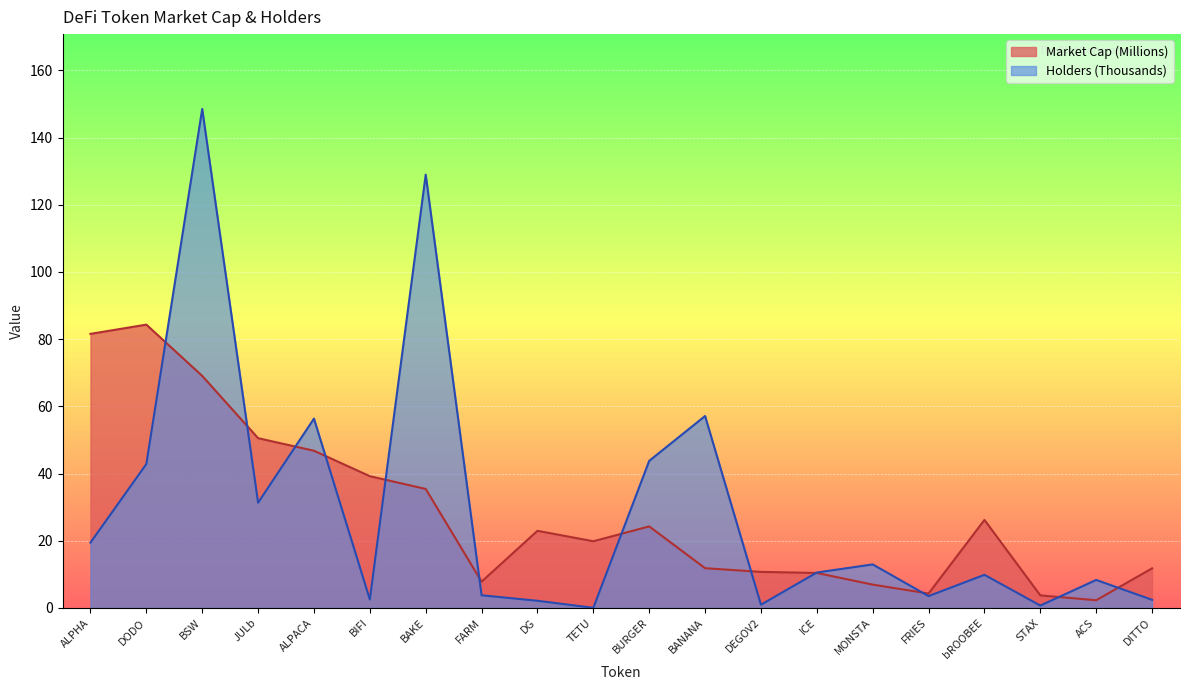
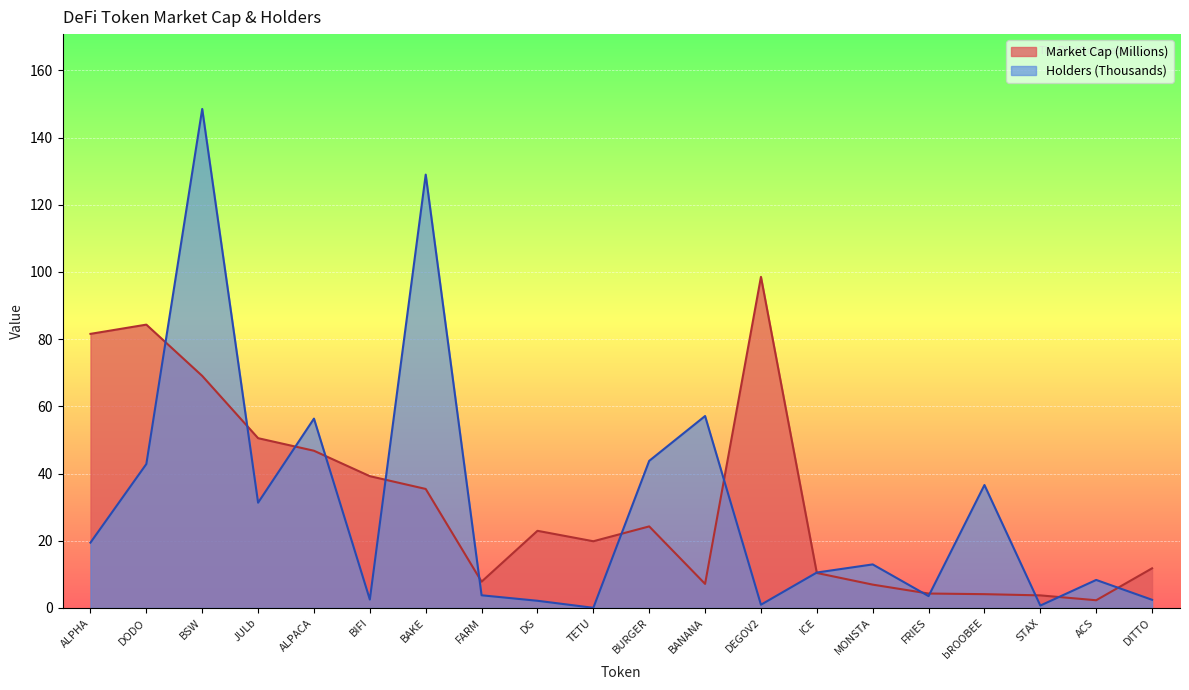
  {
    "Market Cap (Millions)": {
      "ALPHA": 82,
      "DODO": 84,
      "BSW": 69,
      "JULb": 51,
      "ALPACA": 47,
      "BIFI": 39,
      "BAKE": 35,
      "FARM": 8,
      "DG": 23,
      "TETU": 20,
      "BURGER": 24,
-     "BANANA": 12,
-     "DEGOV2": 11,
+     "BANANA": 7,
+     "DEGOV2": 99,
      "MONSTA": 7,
      "FRIES": 4,
-     "bROOBEE": 26,
+     "bROOBEE": 4,
      "STAX": 4,
      "ACS": 2,
      "DITTO": 12
    },
    "Holders (Thousands)": {
      "ALPHA": 19,
      "DODO": 43,
      "BSW": 149,
      "JULb": 31,
      "ALPACA": 56,
      "BIFI": 2,
      "BAKE": 129,
      "FARM": 4,
      "DG": 2,
      "TETU": 0,
      "BURGER": 44,
      "BANANA": 57,
      "DEGOV2": 1,
      "MONSTA": 13,
      "FRIES": 4,
-     "bROOBEE": 10,
+     "bROOBEE": 37,
      "STAX": 1,
      "ACS": 8,
      "DITTO": 2
    }
  }
